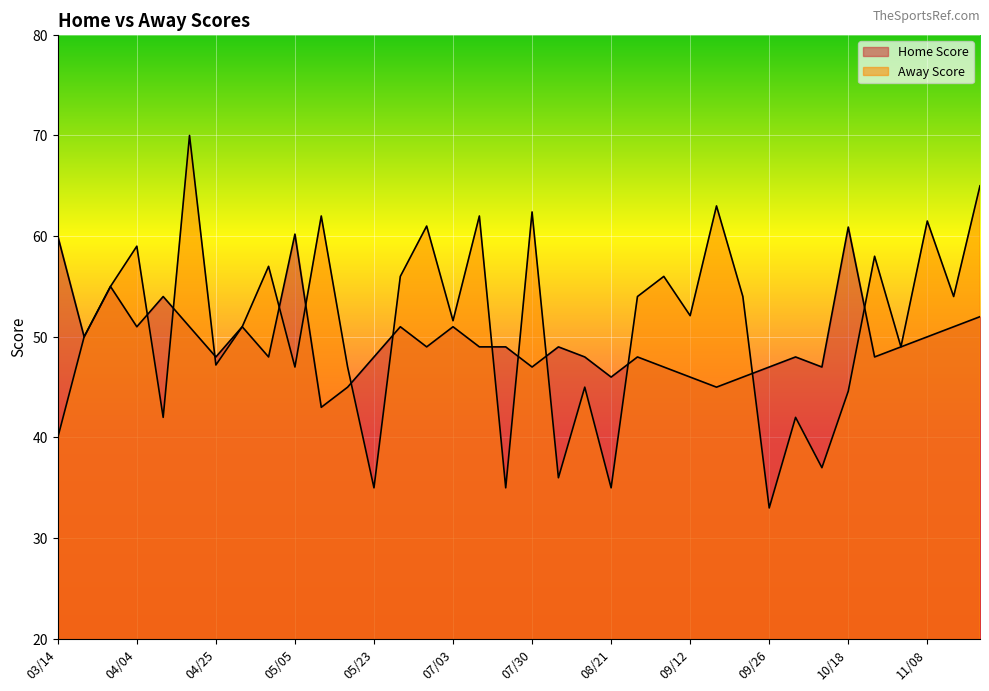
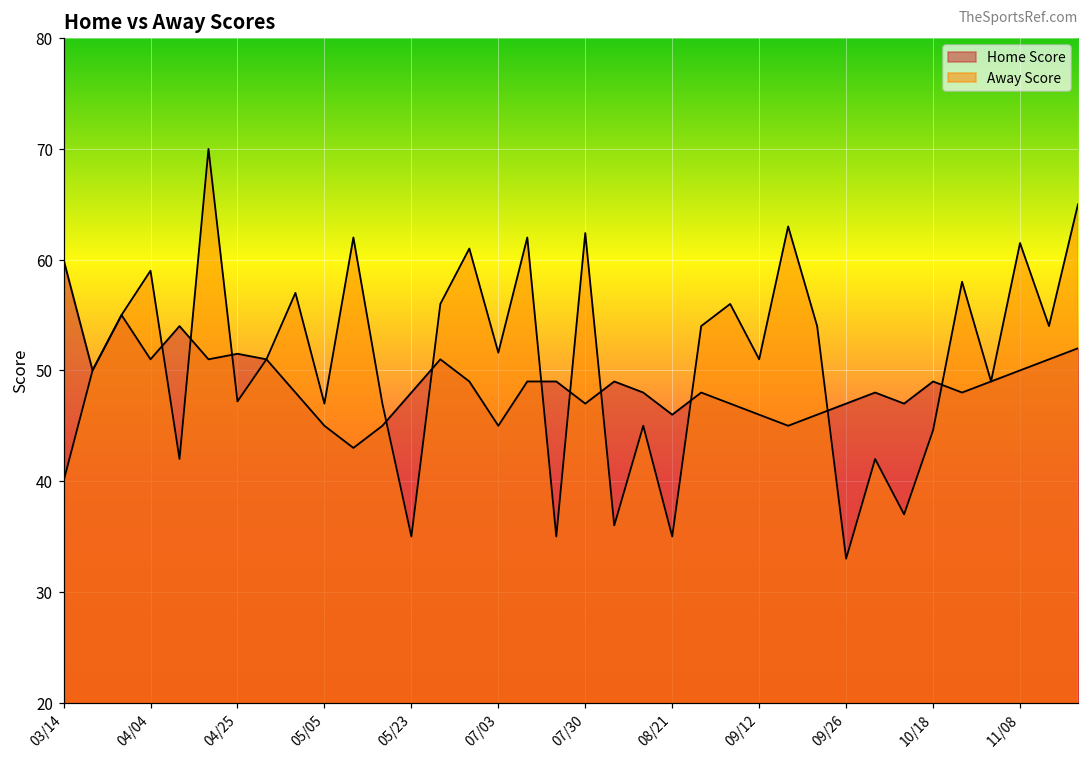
  {
    "Home Score": {
      "03/14": 60.0,
      "04/04": 51.0,
-     "04/25": 48.0,
-     "05/05": 60.2,
+     "04/25": 51.5,
+     "05/05": 45.0,
      "05/23": 48.0,
-     "07/03": 51,
+     "07/03": 45,
      "07/30": 47.0,
      "08/21": 46.0,
      "09/12": 46.0,
      "09/26": 47.0,
-     "10/18": 60.9,
+     "10/18": 49.0,
      "11/08": 50.0
    },
    "Away Score": {
      "03/14": 40.0,
      "04/04": 59.0,
      "04/25": 47.2,
      "05/05": 47.0,
      "05/23": 35.0,
      "07/03": 51.6,
      "07/30": 62.4,
      "08/21": 35.0,
-     "09/12": 52.1,
+     "09/12": 51.0,
      "09/26": 33.0,
      "10/18": 44.6,
      "11/08": 61.5
    }
  }
